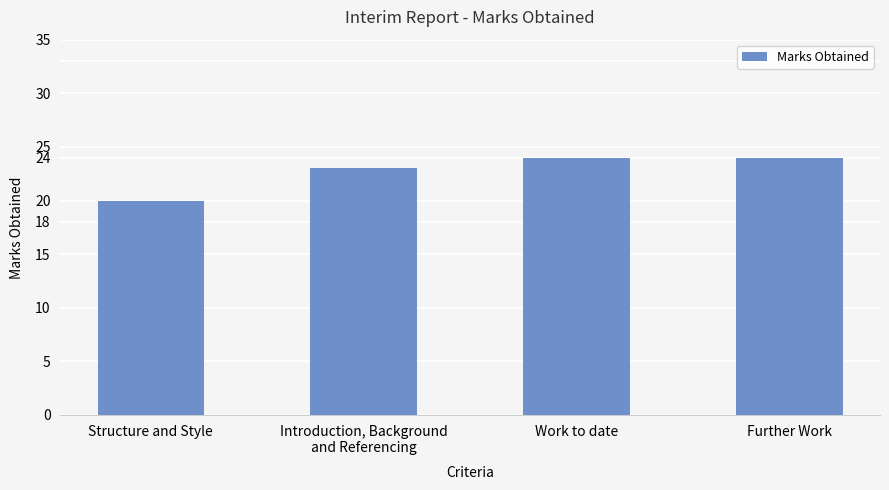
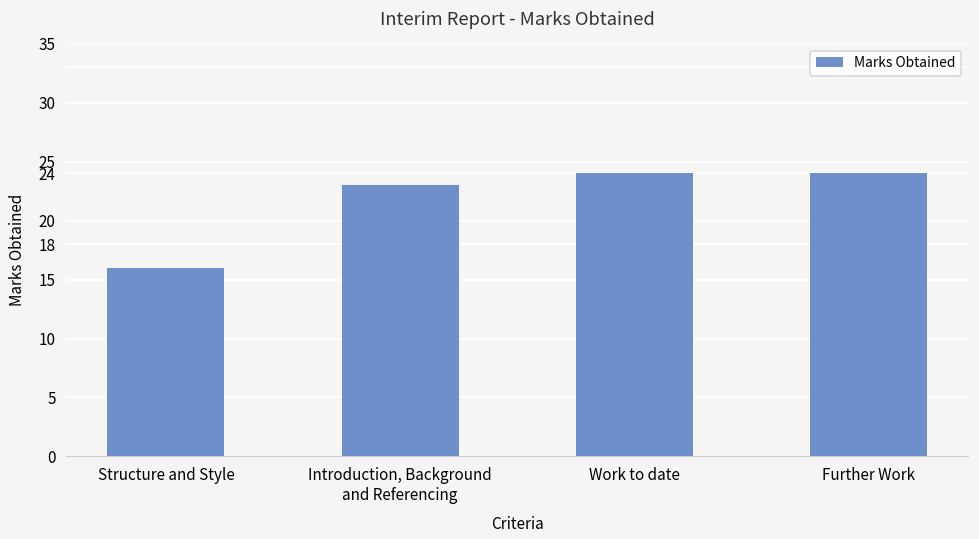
  {
-   "Structure and Style": 20,
+   "Structure and Style": 16,
    "Introduction, Background and Referencing": 23,
    "Work to date": 24,
    "Further Work": 24
  }
